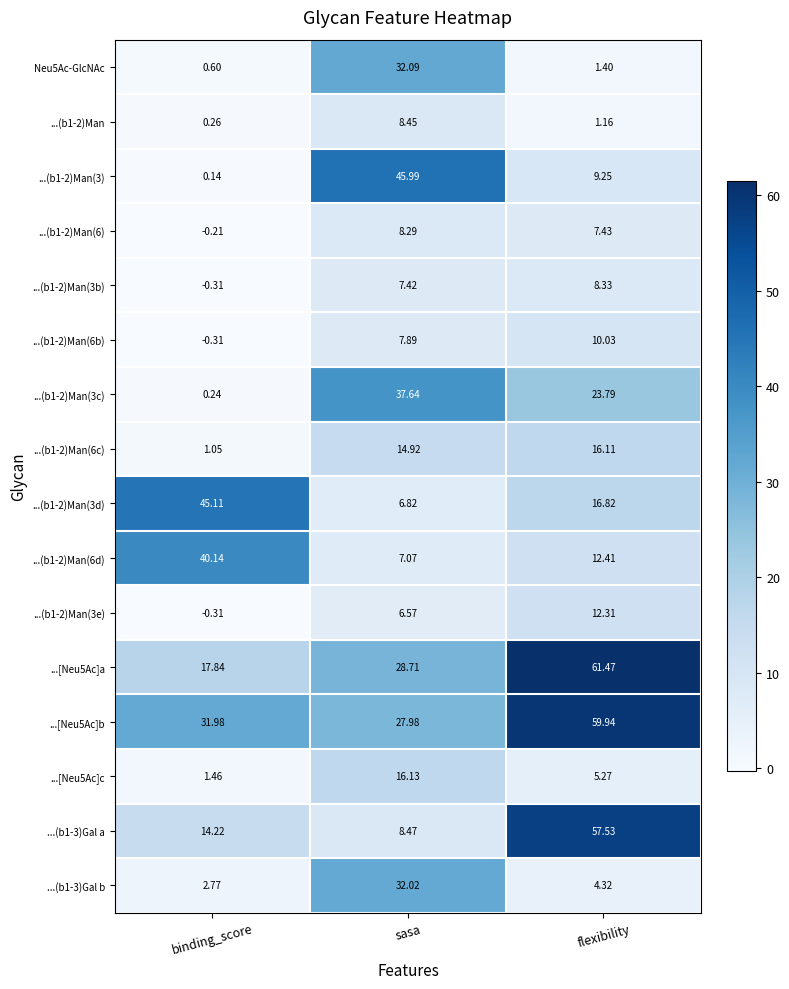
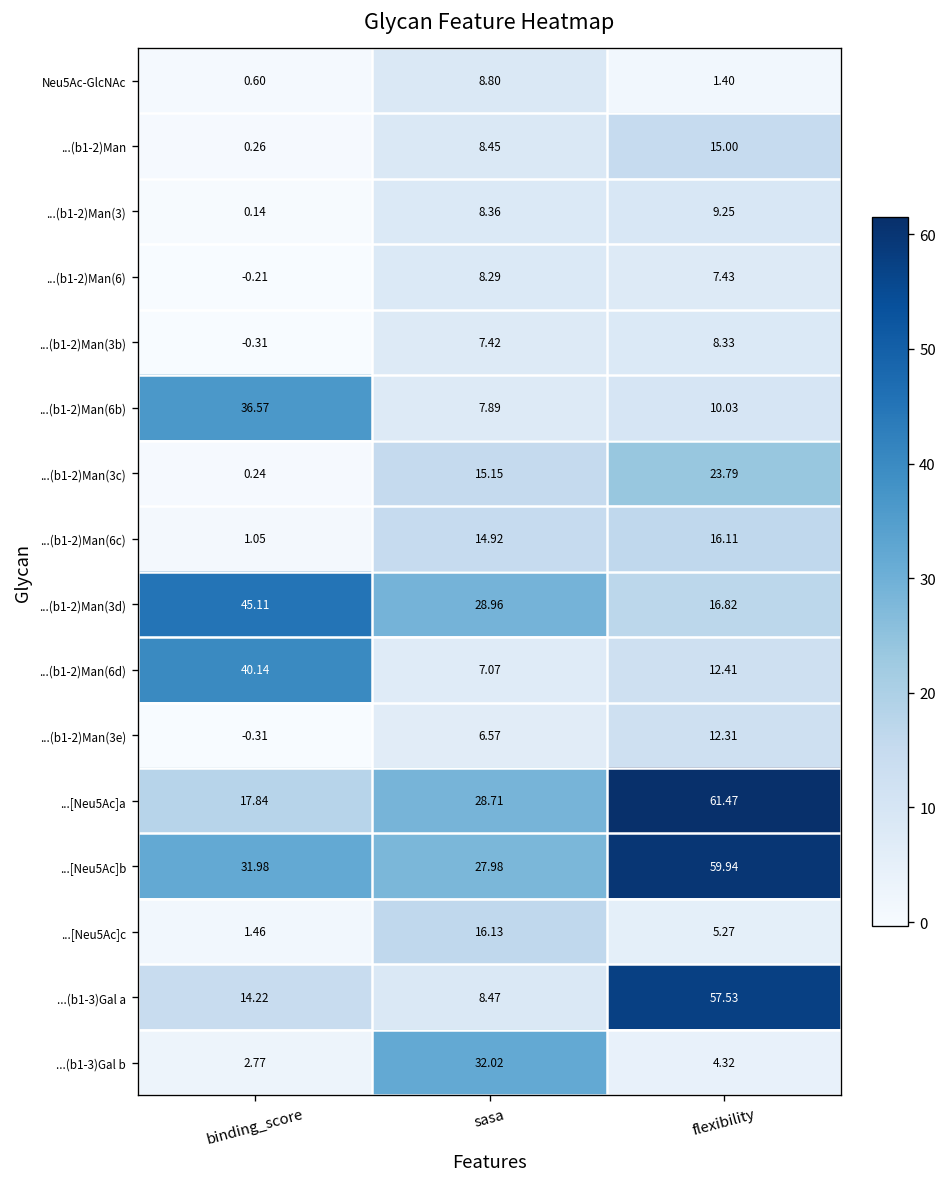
  {
    "Neu5Ac-GlcNAc": {
      "binding_score": 0.60,
-     "sasa": 32.09,
+     "sasa": 8.80,
      "flexibility": 1.40
    },
    "...(b1-2)Man": {
      "binding_score": 0.26,
      "sasa": 8.45,
-     "flexibility": 1.16
+     "flexibility": 15.00
    },
    "...(b1-2)Man(3)": {
      "binding_score": 0.14,
-     "sasa": 45.99,
+     "sasa": 8.36,
      "flexibility": 9.25
    },
    "...(b1-2)Man(6)": {
      "binding_score": -0.21,
      "sasa": 8.29,
      "flexibility": 7.43
    },
    "...(b1-2)Man(3b)": {
      "binding_score": -0.31,
      "sasa": 7.42,
      "flexibility": 8.33
    },
    "...(b1-2)Man(6b)": {
-     "binding_score": -0.31,
+     "binding_score": 36.57,
      "sasa": 7.89,
      "flexibility": 10.03
    },
    "...(b1-2)Man(3c)": {
      "binding_score": 0.24,
-     "sasa": 37.64,
+     "sasa": 15.15,
      "flexibility": 23.79
    },
    "...(b1-2)Man(6c)": {
      "binding_score": 1.05,
      "sasa": 14.92,
      "flexibility": 16.11
    },
    "...(b1-2)Man(3d)": {
      "binding_score": 45.11,
-     "sasa": 6.82,
+     "sasa": 28.96,
      "flexibility": 16.82
    },
    "...(b1-2)Man(6d)": {
      "binding_score": 40.14,
      "sasa": 7.07,
      "flexibility": 12.41
    },
    "...(b1-2)Man(3e)": {
      "binding_score": -0.31,
      "sasa": 6.57,
      "flexibility": 12.31
    },
    "...[Neu5Ac]a": {
      "binding_score": 17.84,
      "sasa": 28.71,
      "flexibility": 61.47
    },
    "...[Neu5Ac]b": {
      "binding_score": 31.98,
      "sasa": 27.98,
      "flexibility": 59.94
    },
    "...[Neu5Ac]c": {
      "binding_score": 1.46,
      "sasa": 16.13,
      "flexibility": 5.27
    },
    "...(b1-3)Gal a": {
      "binding_score": 14.22,
      "sasa": 8.47,
      "flexibility": 57.53
    },
    "...(b1-3)Gal b": {
      "binding_score": 2.77,
      "sasa": 32.02,
      "flexibility": 4.32
    }
  }
